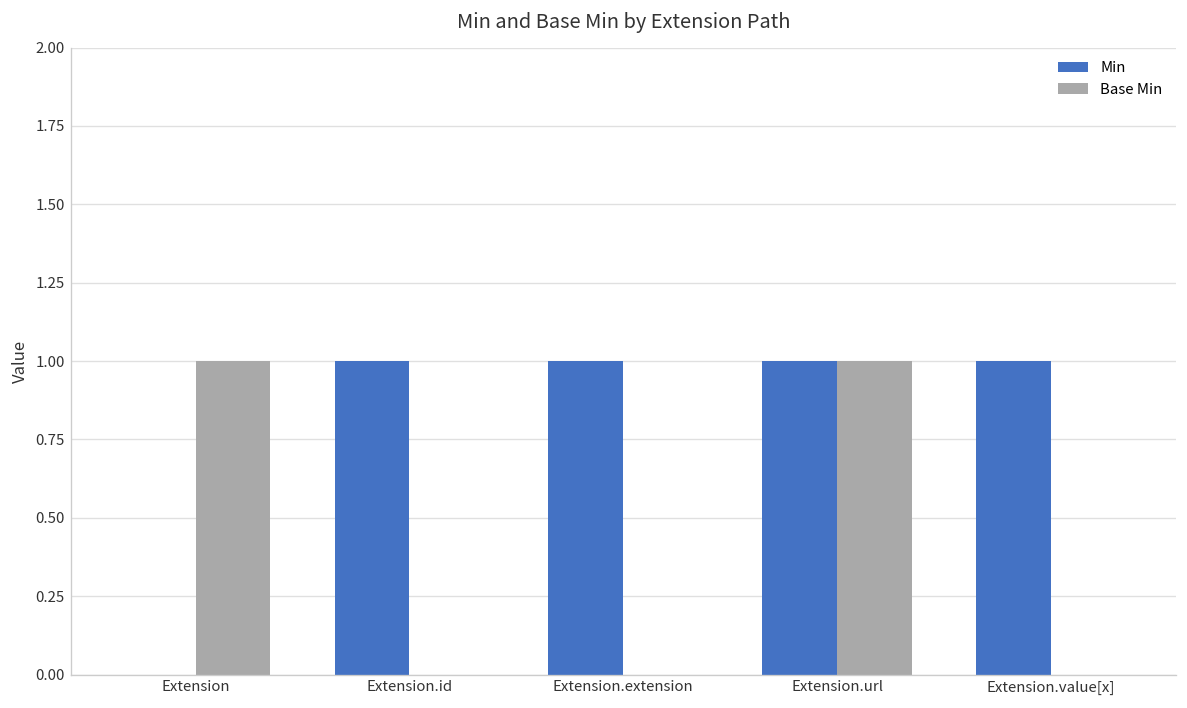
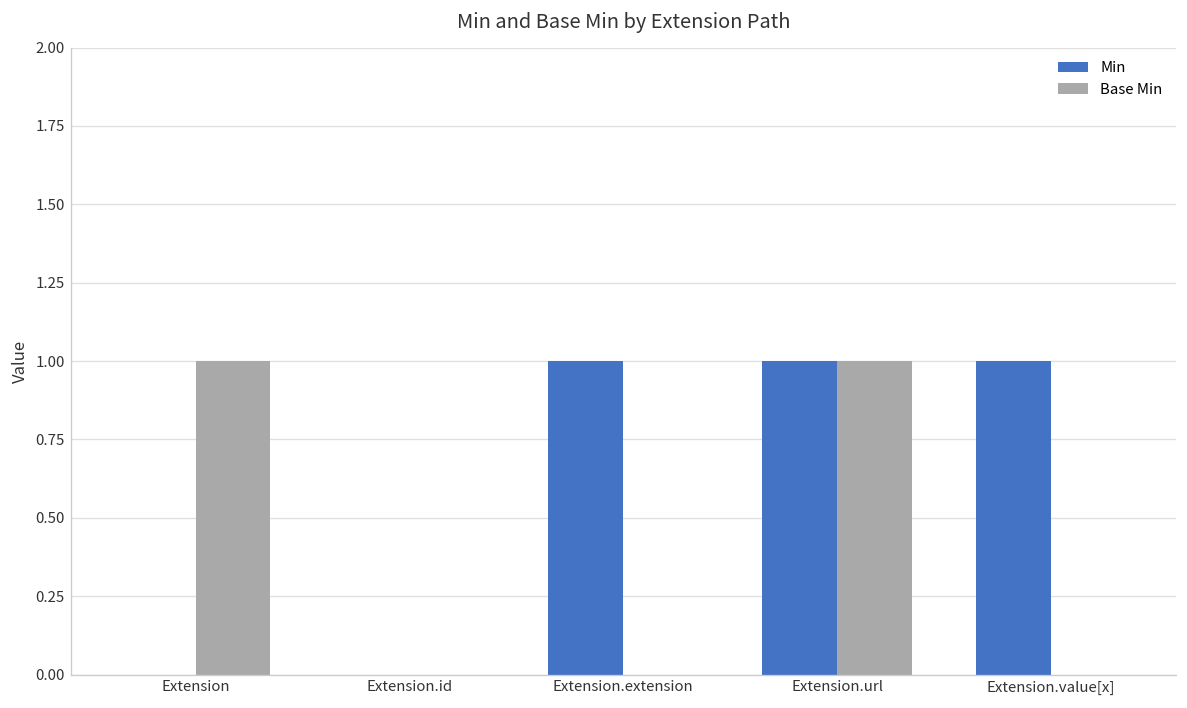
  {
    "Min": {
      "Extension": 0,
-     "Extension.id": 1,
+     "Extension.id": 0,
      "Extension.extension": 1,
      "Extension.url": 1,
      "Extension.value[x]": 1
    },
    "Base Min": {
      "Extension": 1,
      "Extension.id": 0,
      "Extension.extension": 0,
      "Extension.url": 1,
      "Extension.value[x]": 0
    }
  }
